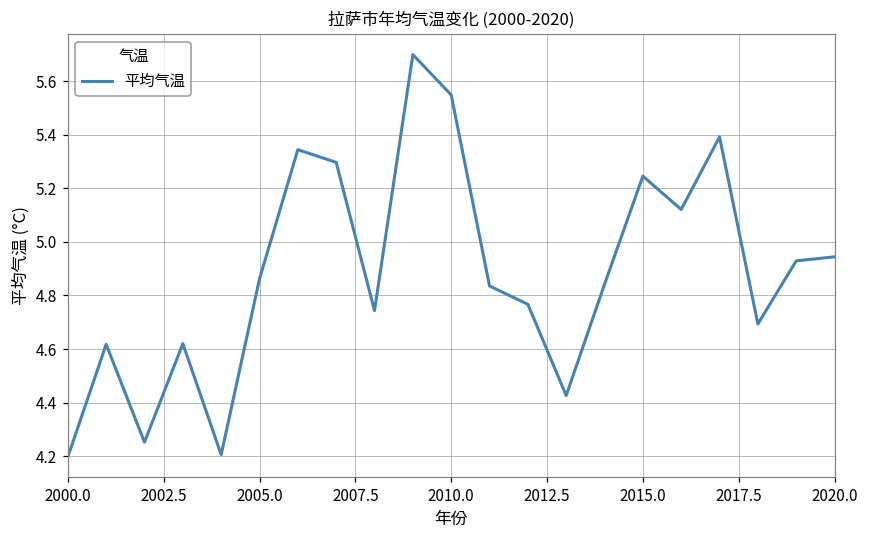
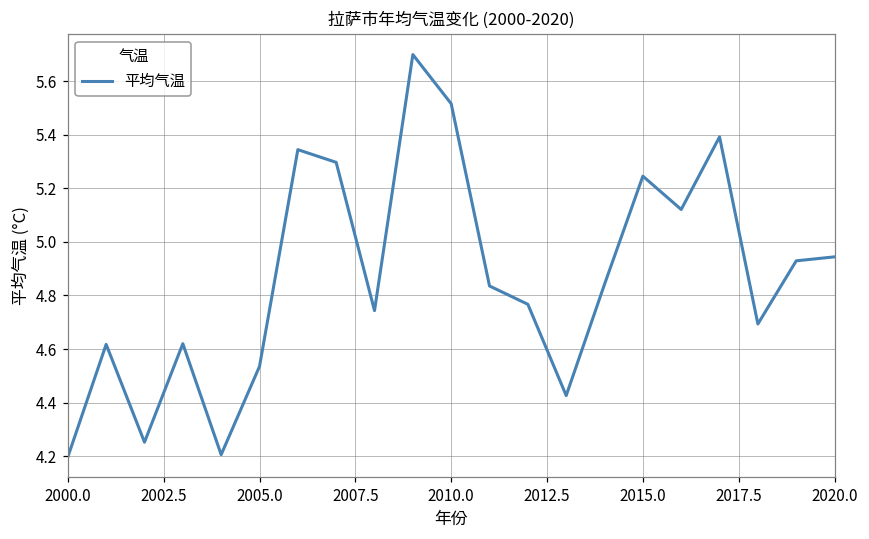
  {
    "2000.0": 4.20,
-   "2005.0": 4.86,
-   "2010.0": 5.55,
+   "2005.0": 4.54,
+   "2010.0": 5.52,
    "2015.0": 5.25,
    "2020.0": 4.94
  }
